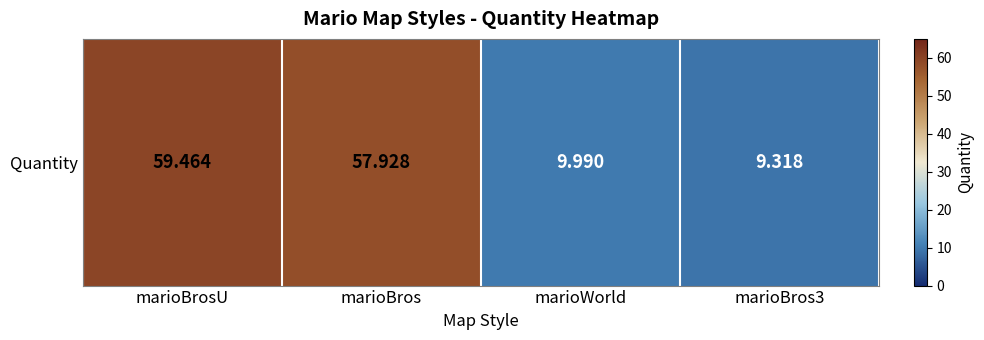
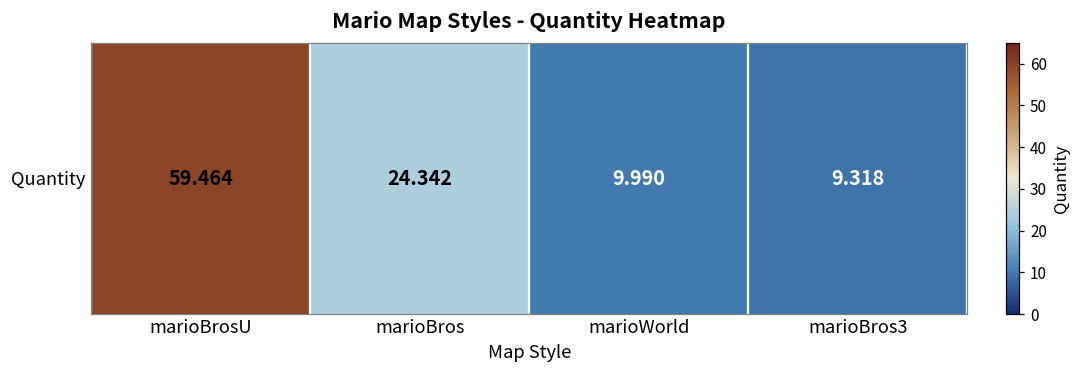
  {
    "Quantity": {
      "marioBrosU": 59.464,
-     "marioBros": 57.928,
+     "marioBros": 24.342,
      "marioWorld": 9.990,
      "marioBros3": 9.318
    }
  }
